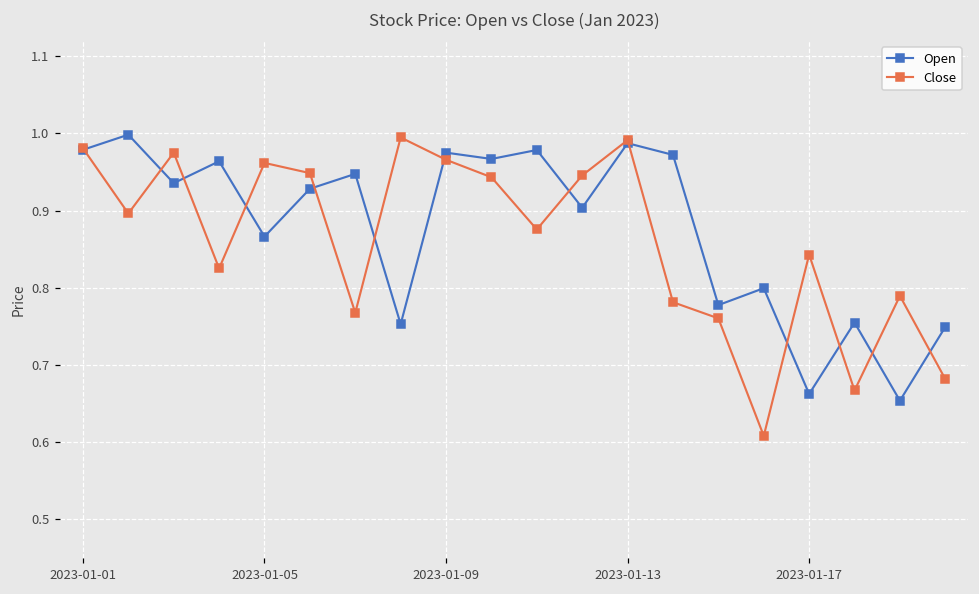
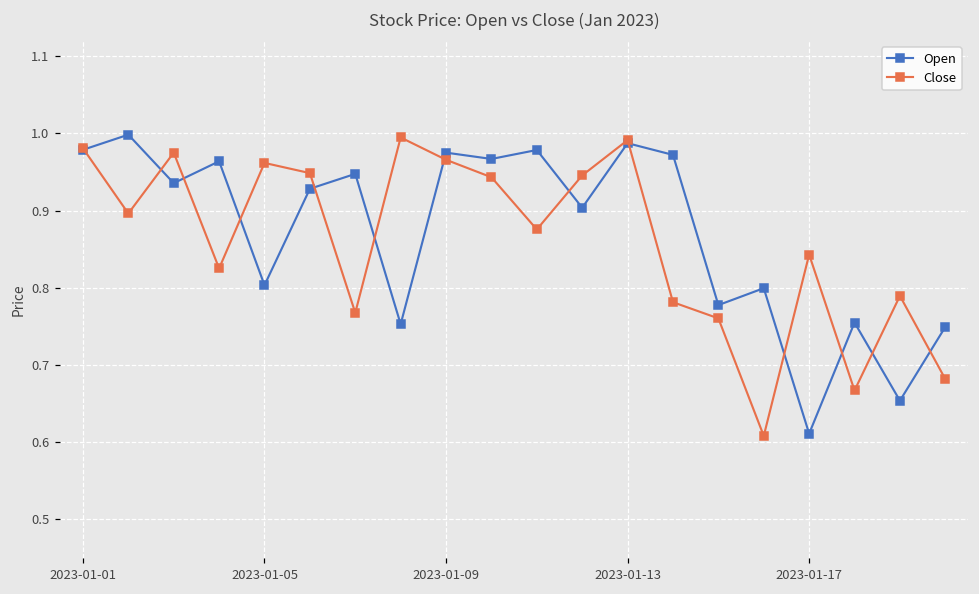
  {
    "Open": {
-     "2023-01-05": 0.87,
+     "2023-01-05": 0.80,
      "2023-01-09": 0.98,
      "2023-01-13": 0.99,
-     "2023-01-17": 0.66
+     "2023-01-17": 0.61
    },
    "Close": {
      "2023-01-05": 0.96,
      "2023-01-09": 0.97,
      "2023-01-13": 0.99,
      "2023-01-17": 0.84
    }
  }
